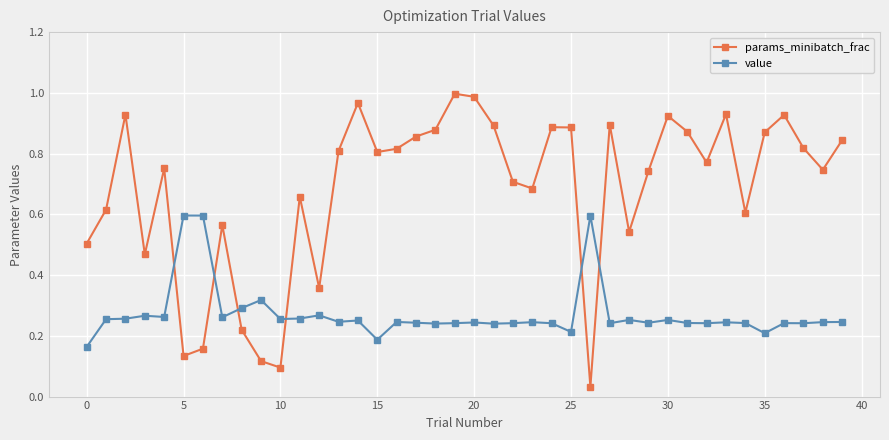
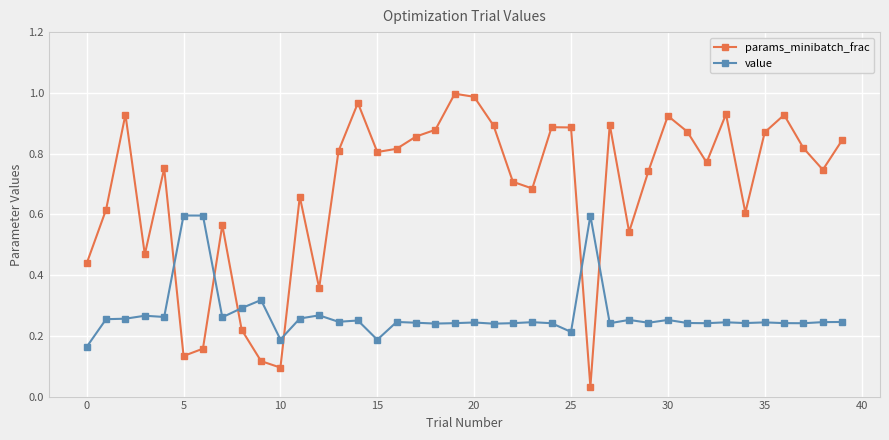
  {
    "params_minibatch_frac": {
-     "0": 0.50,
+     "0": 0.44,
      "5": 0.13,
      "10": 0.10,
      "15": 0.81,
      "20": 0.99,
      "25": 0.89,
      "30": 0.92,
      "35": 0.87
    },
    "value": {
      "0": 0.16,
      "5": 0.60,
-     "10": 0.26,
+     "10": 0.19,
      "15": 0.19,
      "20": 0.24,
      "25": 0.21,
      "30": 0.25,
-     "35": 0.21
+     "35": 0.24
    }
  }
